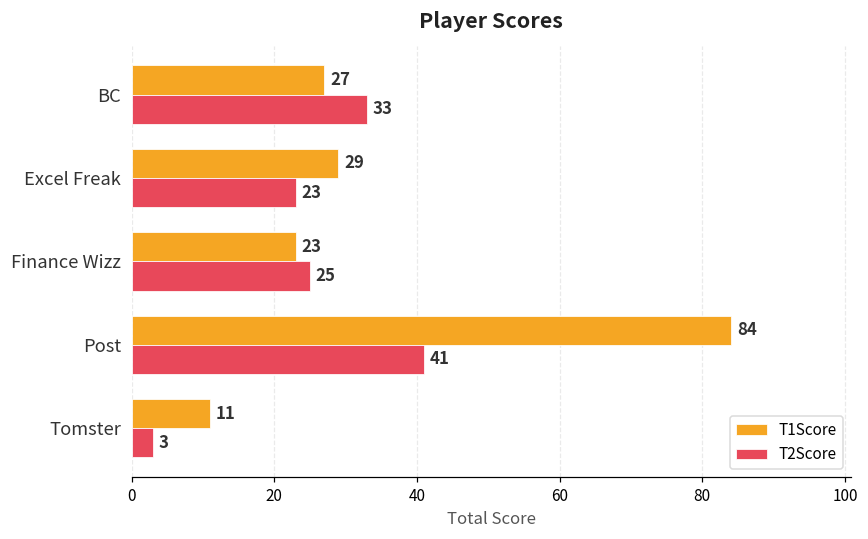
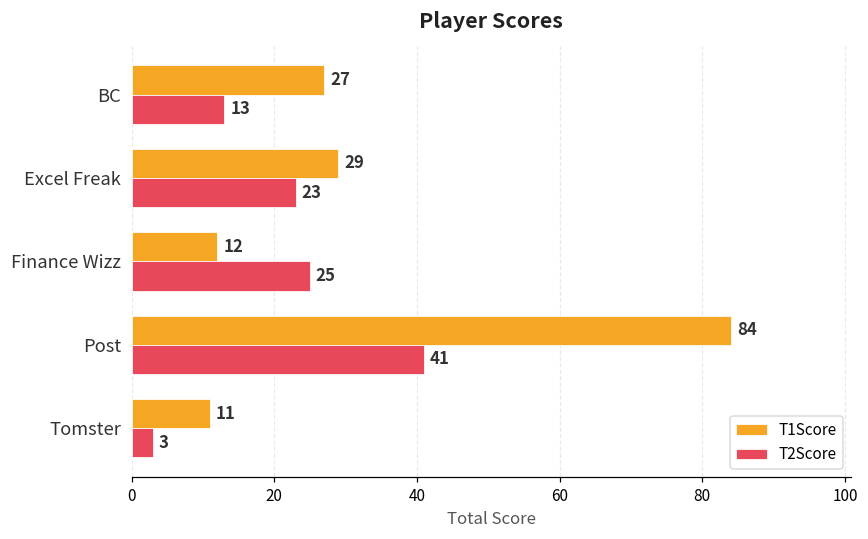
  {
    "T1Score": {
      "BC": 27,
      "Excel Freak": 29,
-     "Finance Wizz": 23,
+     "Finance Wizz": 12,
      "Post": 84,
      "Tomster": 11
    },
    "T2Score": {
-     "BC": 33,
+     "BC": 13,
      "Excel Freak": 23,
      "Finance Wizz": 25,
      "Post": 41,
      "Tomster": 3
    }
  }
